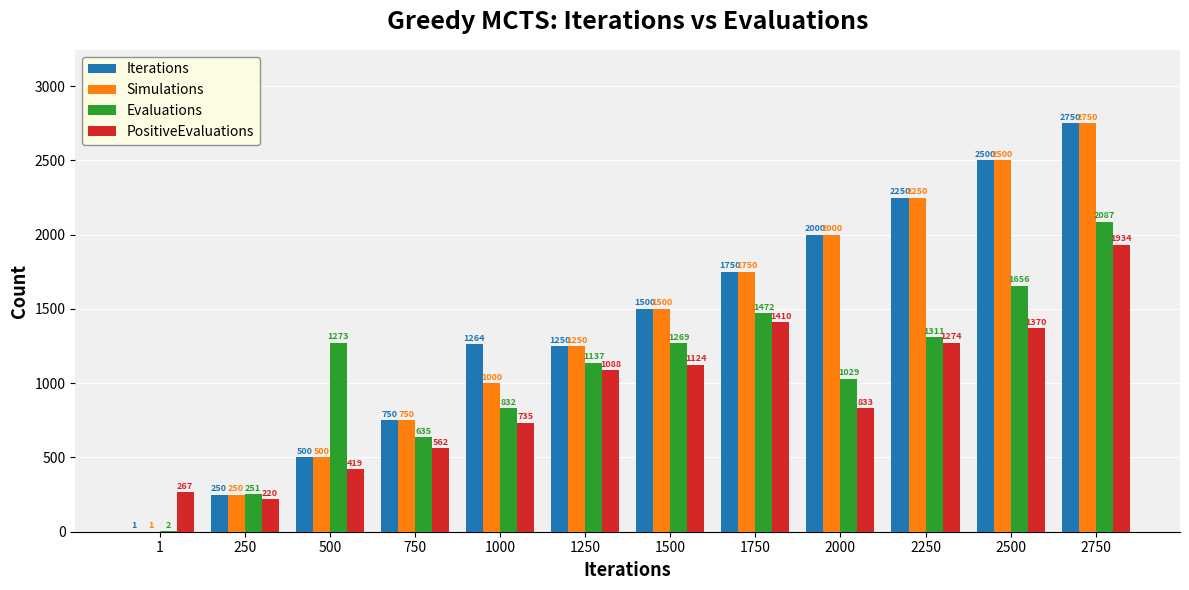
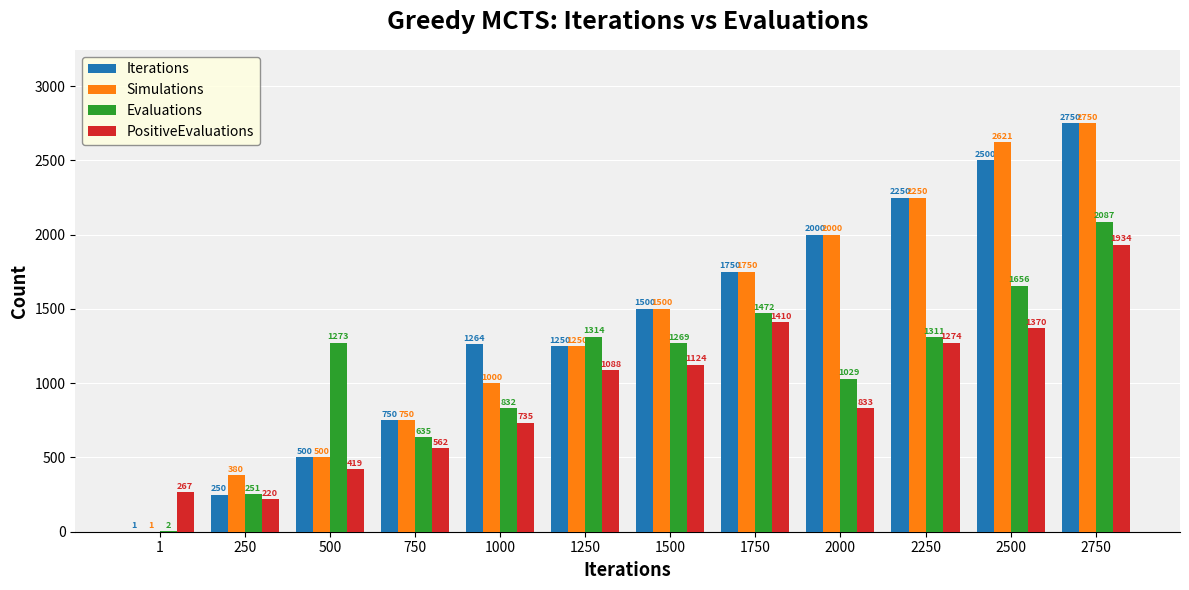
  {
    "Iterations": {
      "1": 1,
      "250": 250,
      "500": 500,
      "750": 750,
      "1000": 1264,
      "2500": 2500
    },
    "Simulations": {
      "1": 1,
-     "250": 250,
+     "250": 380,
      "500": 500,
      "750": 750,
      "1000": 1000,
-     "2500": 2500
+     "2500": 2621
    },
    "Evaluations": {
      "1": 2,
      "250": 251,
      "500": 1273,
      "750": 635,
      "1000": 832,
-     "1250": 1137,
+     "1250": 1314,
      "1500": 1269,
      "1750": 1472,
      "2000": 1029,
      "2250": 1311,
      "2500": 1656,
      "2750": 2087
    },
    "PositiveEvaluations": {
      "1": 267,
      "250": 220,
      "500": 419,
      "750": 562,
      "1000": 735,
      "1250": 1088,
      "1500": 1124,
      "1750": 1410,
      "2000": 833,
      "2250": 1274,
      "2500": 1370,
      "2750": 1934
    }
  }
